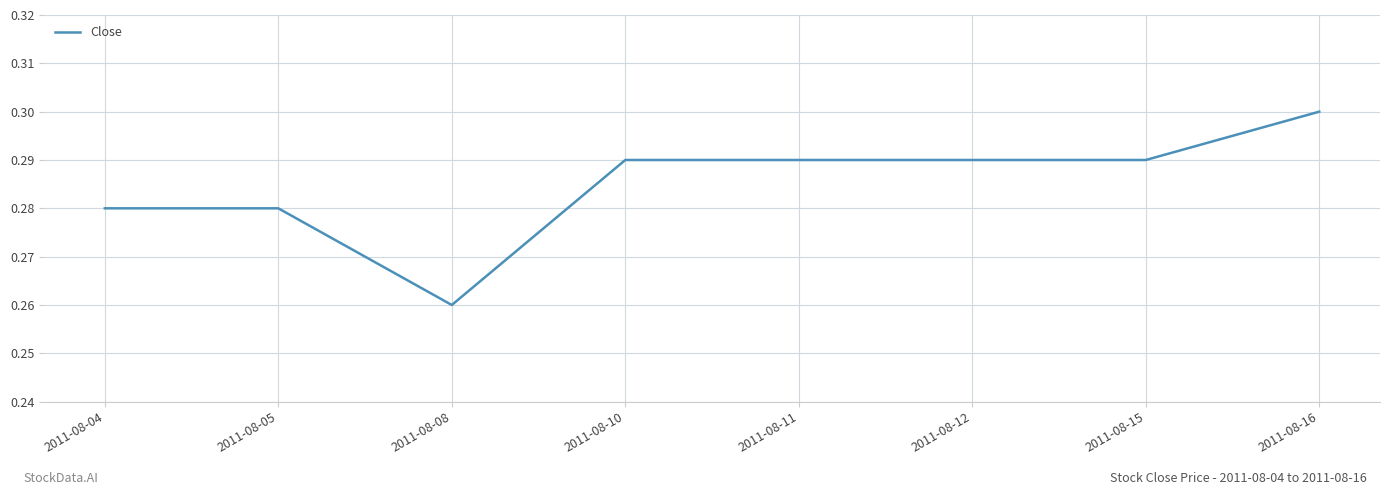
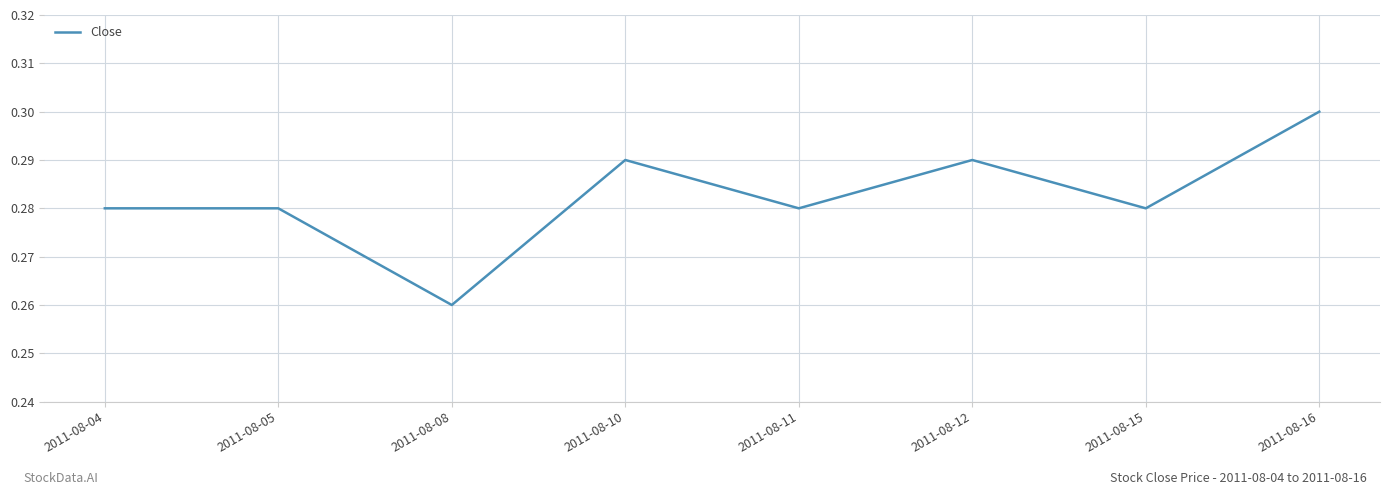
  {
    "2011-08-04": 0.28,
    "2011-08-05": 0.28,
    "2011-08-08": 0.26,
    "2011-08-10": 0.29,
-   "2011-08-11": 0.29,
+   "2011-08-11": 0.28,
    "2011-08-12": 0.29,
-   "2011-08-15": 0.29,
+   "2011-08-15": 0.28,
    "2011-08-16": 0.30
  }
